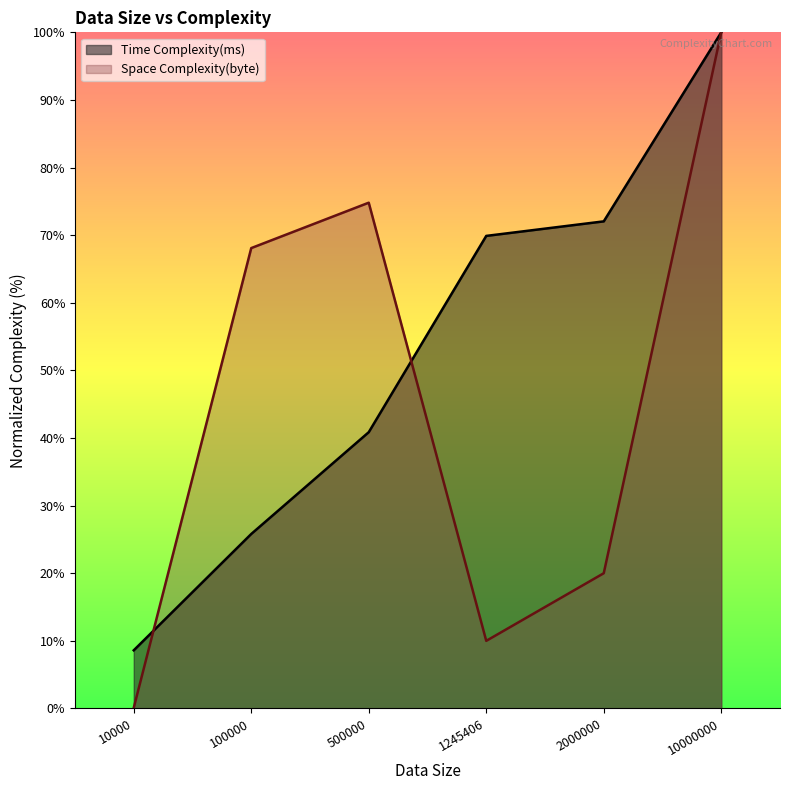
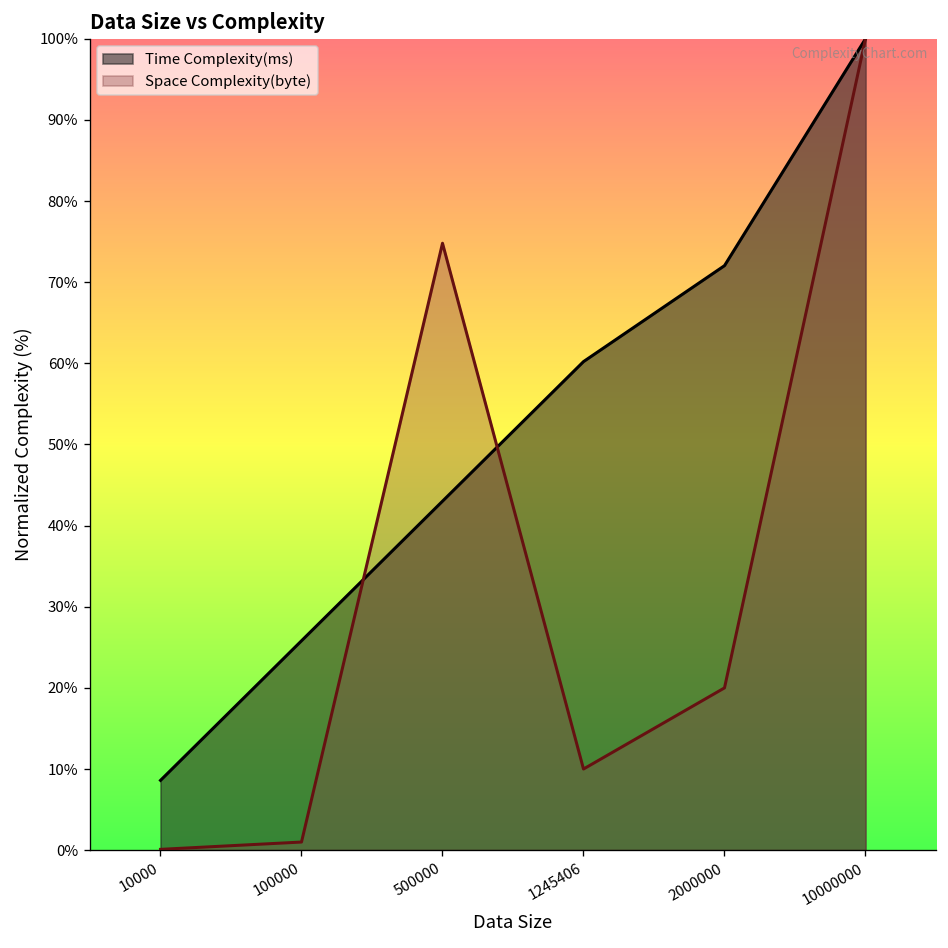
  {
    "Time Complexity(ms)": {
      "10000": "9%",
      "100000": "26%",
-     "500000": "41%",
-     "1245406": "70%",
+     "500000": "43%",
+     "1245406": "60%",
      "2000000": "72%"
    },
    "Space Complexity(byte)": {
      "10000": "0%",
-     "100000": "68%",
+     "100000": "1%",
      "500000": "75%",
      "1245406": "10%",
      "2000000": "20%"
    }
  }
